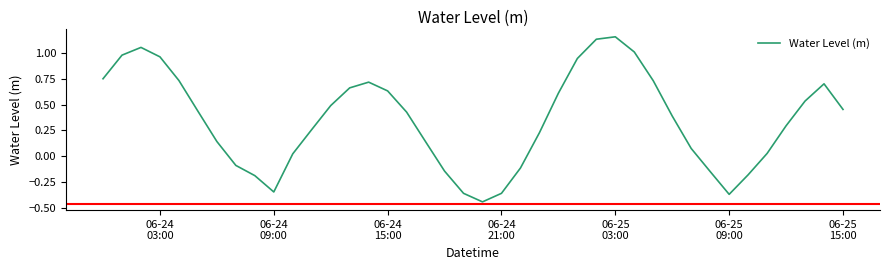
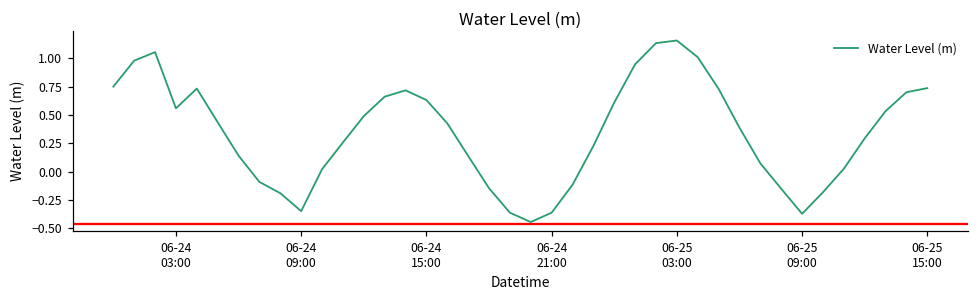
  {
-   "06-24 03:00": 0.96,
+   "06-24 03:00": 0.56,
    "06-24 09:00": -0.35,
    "06-24 15:00": 0.63,
    "06-24 21:00": -0.36,
    "06-25 03:00": 1.16,
    "06-25 09:00": -0.37,
-   "06-25 15:00": 0.45
+   "06-25 15:00": 0.74
  }
